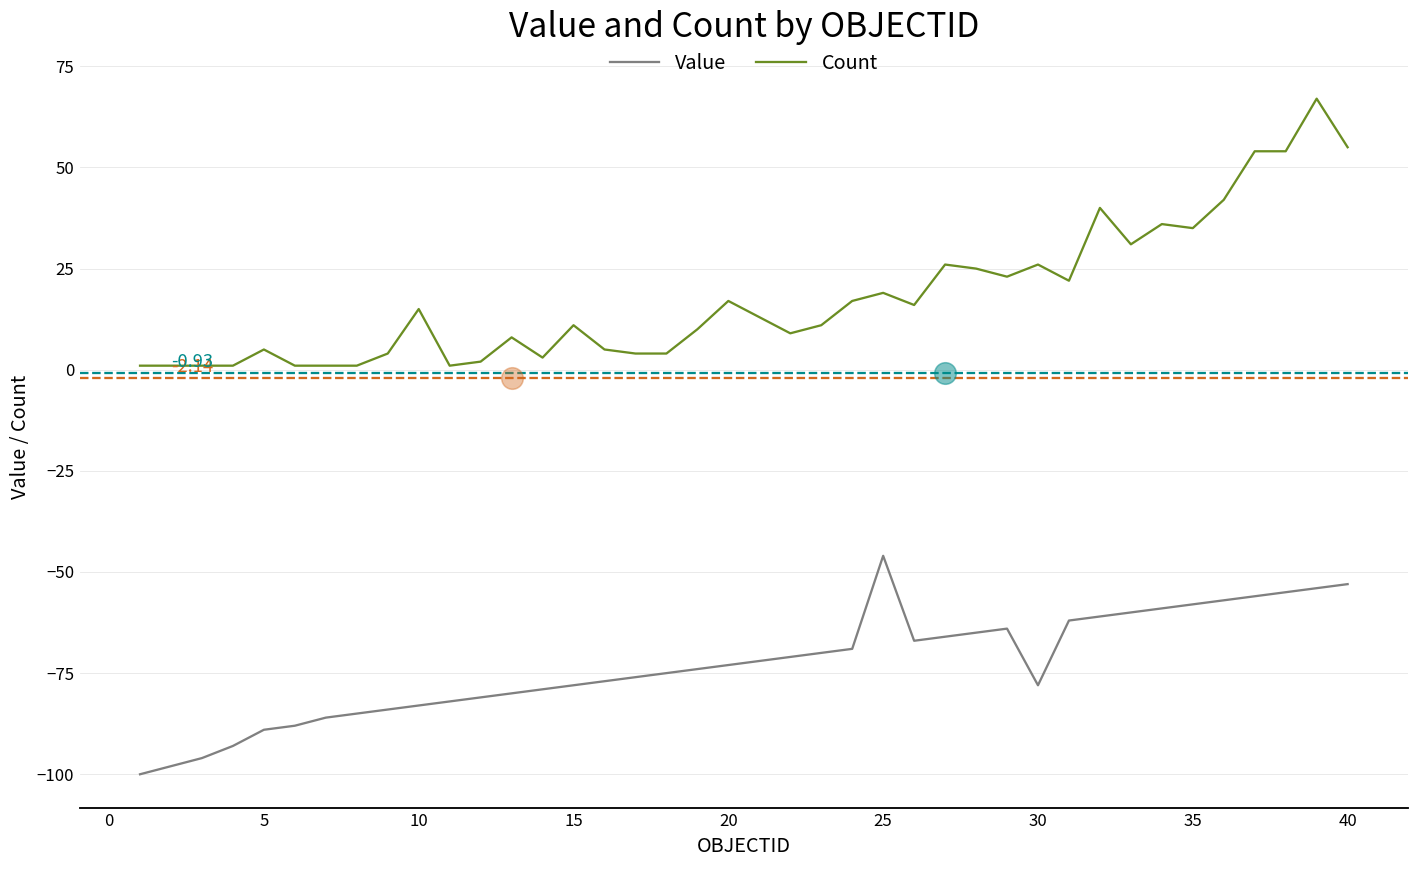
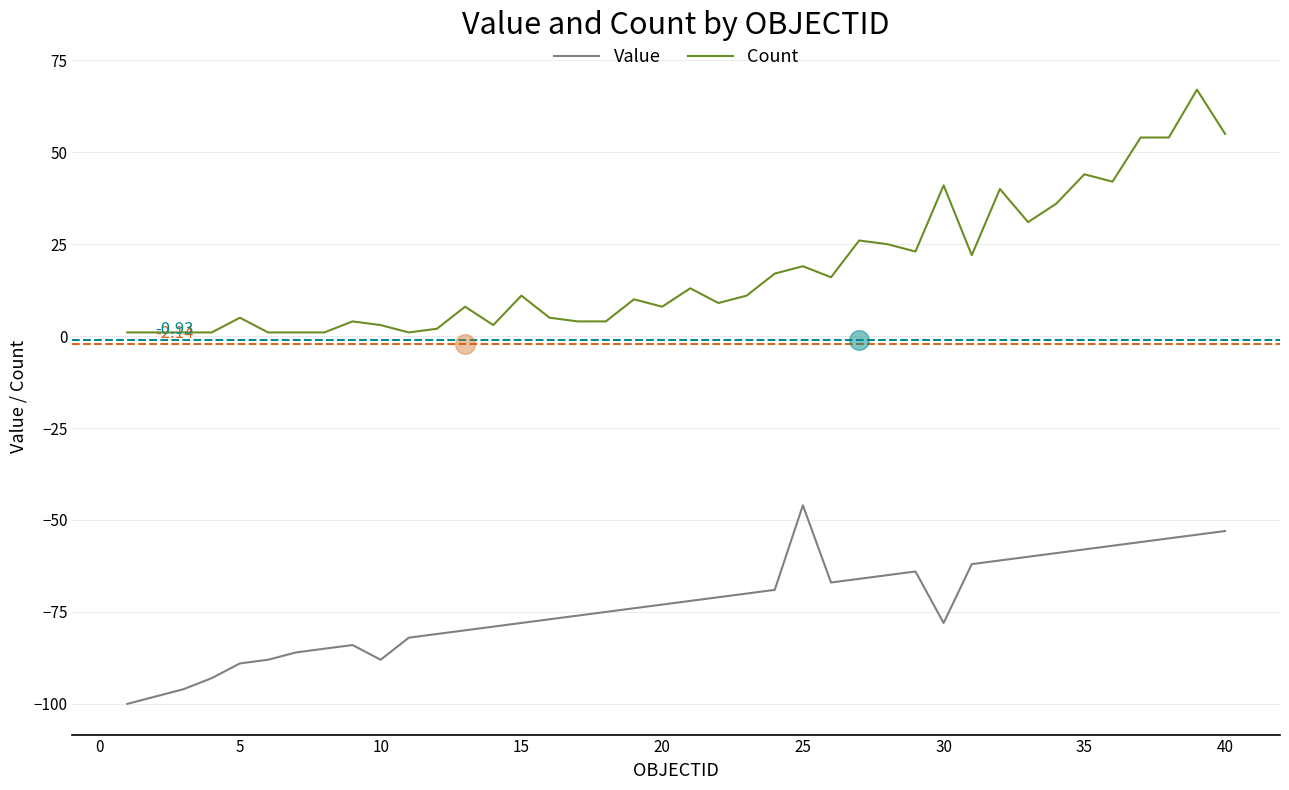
  {
    "Value": {
      "5": -89,
-     "10": -83,
+     "10": -88,
      "15": -78,
      "20": -73,
      "25": -46,
      "30": -78,
      "35": -58,
      "40": -53
    },
    "Count": {
      "5": 5,
-     "10": 15,
+     "10": 3,
      "15": 11,
-     "20": 17,
+     "20": 8,
      "25": 19,
-     "30": 26,
-     "35": 35,
+     "30": 41,
+     "35": 44,
      "40": 55
    }
  }
